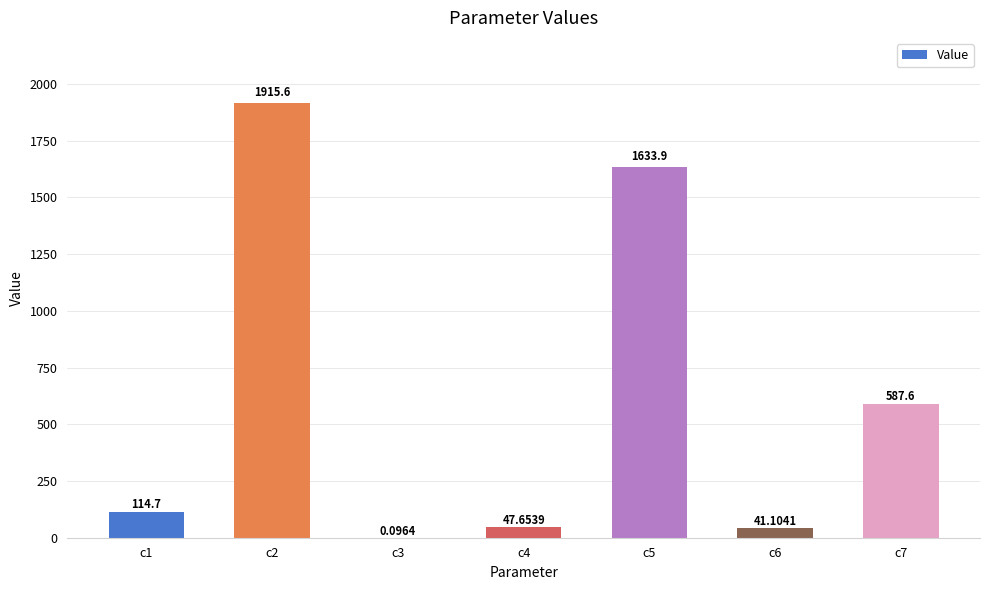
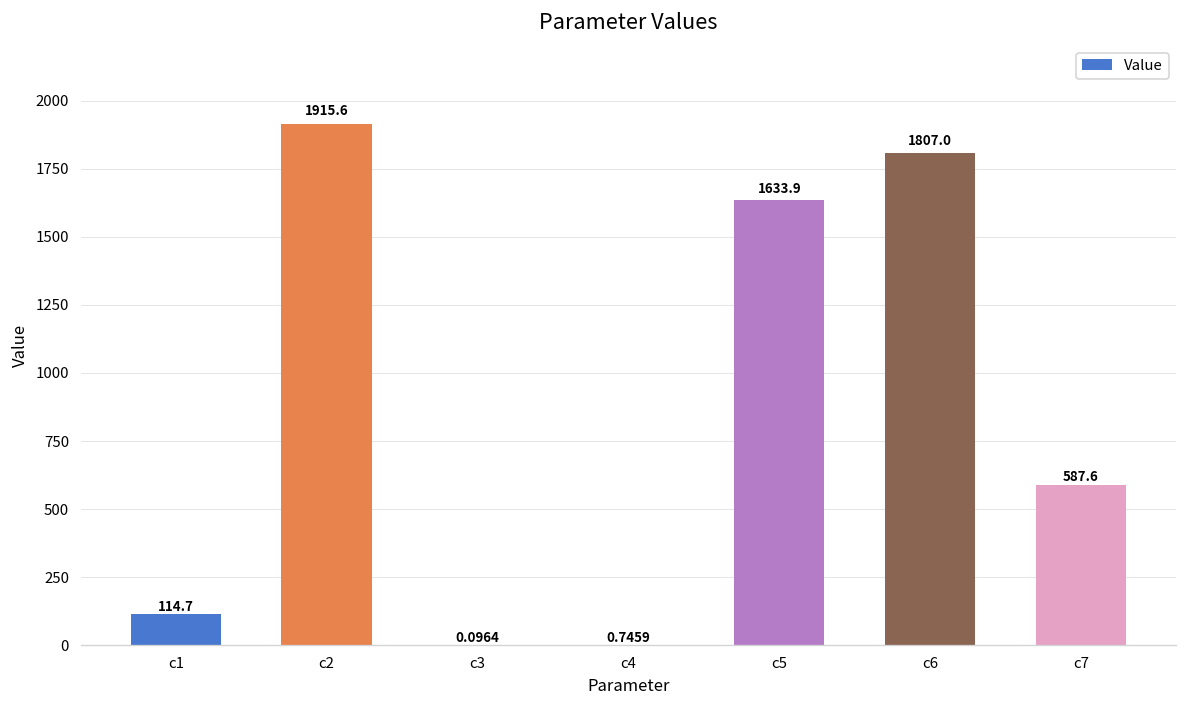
  {
    "c1": 114.7,
    "c2": 1915.6,
    "c3": 0.0964,
-   "c4": 47.6539,
+   "c4": 0.7459,
    "c5": 1633.9,
-   "c6": 41.1041,
+   "c6": 1807.0,
    "c7": 587.6
  }
